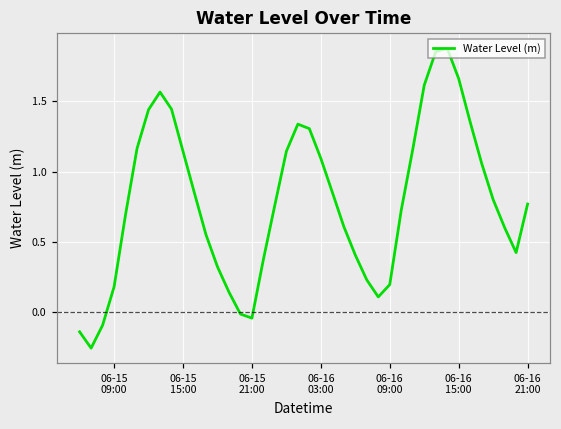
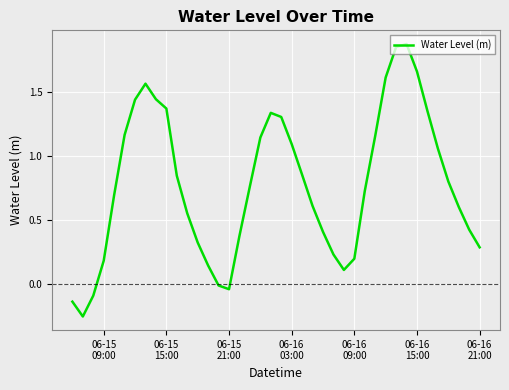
  {
    "06-15 09:00": 0.18,
-   "06-15 15:00": 1.14,
+   "06-15 15:00": 1.37,
    "06-15 21:00": -0.04,
    "06-16 03:00": 1.09,
    "06-16 09:00": 0.20,
    "06-16 15:00": 1.66,
-   "06-16 21:00": 0.77
+   "06-16 21:00": 0.28
  }
